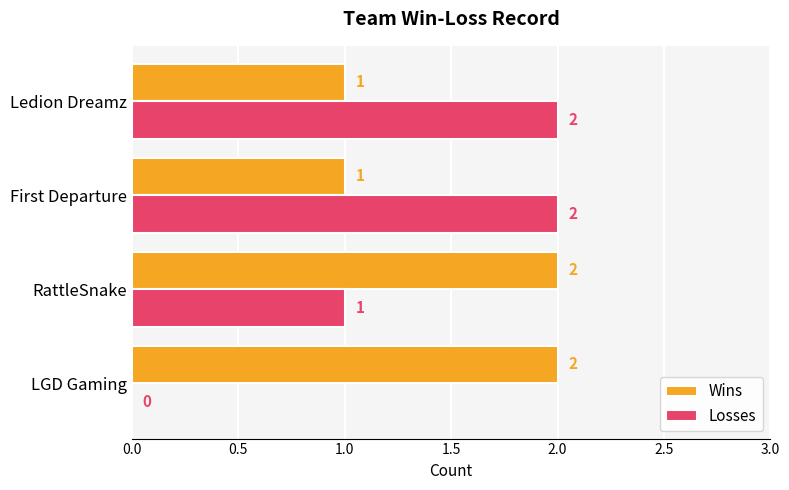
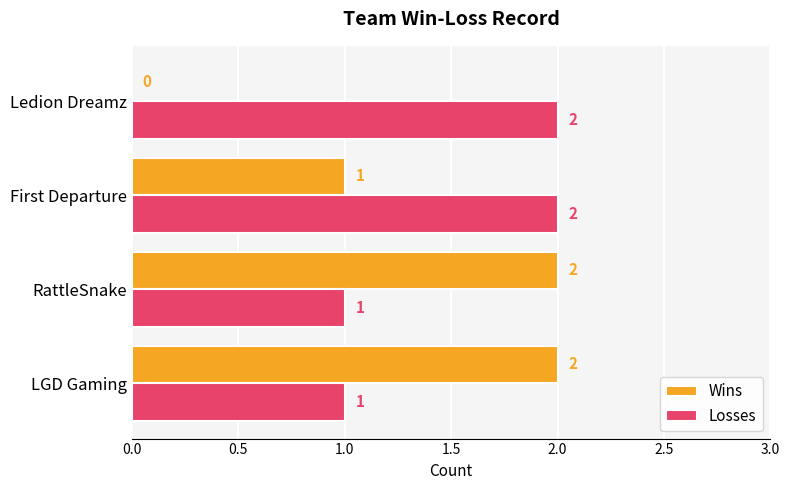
  {
    "Wins": {
-     "Ledion Dreamz": 1,
+     "Ledion Dreamz": 0,
      "First Departure": 1,
      "RattleSnake": 2,
      "LGD Gaming": 2
    },
    "Losses": {
      "Ledion Dreamz": 2,
      "First Departure": 2,
      "RattleSnake": 1,
-     "LGD Gaming": 0
+     "LGD Gaming": 1
    }
  }
